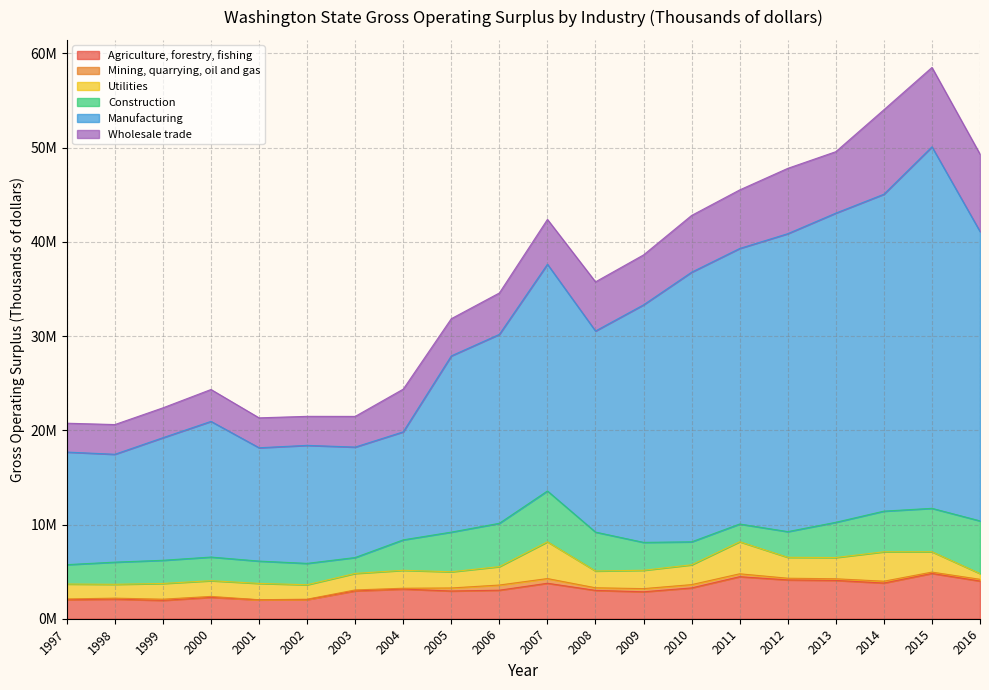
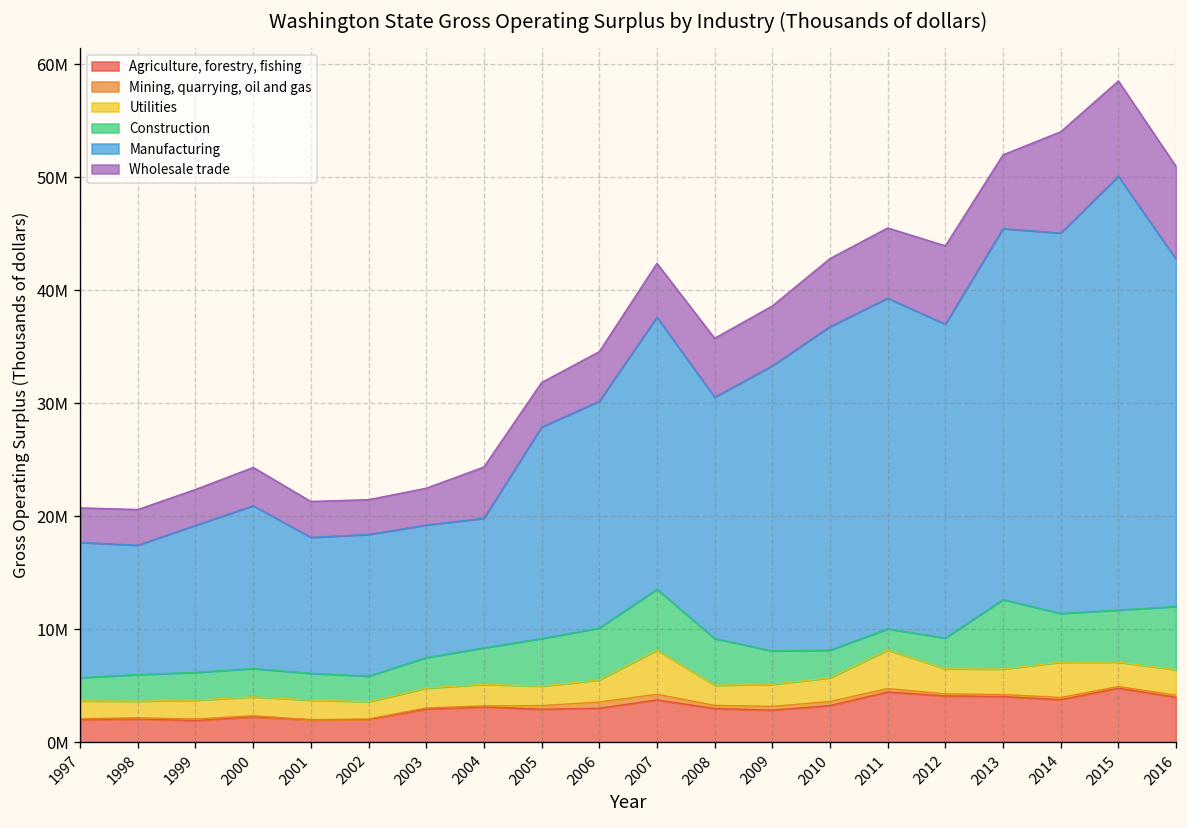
  {
    "Utilities": {
      "1997": 2000000,
      "1998": 1000000,
      "1999": 2000000,
      "2000": 2000000,
      "2001": 2000000,
      "2002": 2000000,
      "2003": 2000000,
      "2004": 2000000,
      "2005": 2000000,
      "2006": 2000000,
      "2007": 4000000,
      "2008": 2000000,
      "2009": 2000000,
      "2010": 2000000,
      "2011": 3000000,
      "2012": 2000000,
      "2013": 2000000,
      "2014": 3000000,
      "2015": 2000000,
-     "2016": 1000000
+     "2016": 2000000
    },
    "Construction": {
      "1997": 2000000,
      "1998": 2000000,
      "1999": 2000000,
      "2000": 3000000,
      "2001": 2000000,
      "2002": 2000000,
-     "2003": 2000000,
+     "2003": 3000000,
      "2004": 3000000,
      "2005": 4000000,
      "2006": 5000000,
      "2007": 5000000,
      "2008": 4000000,
      "2009": 3000000,
      "2010": 2000000,
      "2011": 2000000,
      "2012": 3000000,
-     "2013": 4000000,
+     "2013": 6000000,
      "2014": 4000000,
      "2015": 5000000,
      "2016": 6000000
    },
    "Manufacturing": {
      "1997": 12000000,
      "1998": 11000000,
      "1999": 13000000,
      "2000": 14000000,
      "2001": 12000000,
      "2002": 13000000,
      "2003": 12000000,
      "2004": 11000000,
      "2005": 19000000,
      "2006": 20000000,
      "2007": 24000000,
      "2008": 21000000,
      "2009": 25000000,
      "2010": 29000000,
      "2011": 29000000,
-     "2012": 32000000,
+     "2012": 28000000,
      "2013": 33000000,
      "2014": 34000000,
      "2015": 38000000,
      "2016": 31000000
    },
    "Wholesale trade": {
      "1997": 3000000,
      "1998": 3000000,
      "1999": 3000000,
      "2000": 3000000,
      "2001": 3000000,
      "2002": 3000000,
      "2003": 3000000,
      "2004": 5000000,
      "2005": 4000000,
      "2006": 4000000,
      "2007": 5000000,
      "2008": 5000000,
      "2009": 5000000,
      "2010": 6000000,
      "2011": 6000000,
      "2012": 7000000,
      "2013": 7000000,
      "2014": 9000000,
      "2015": 8000000,
      "2016": 8000000
    }
  }
